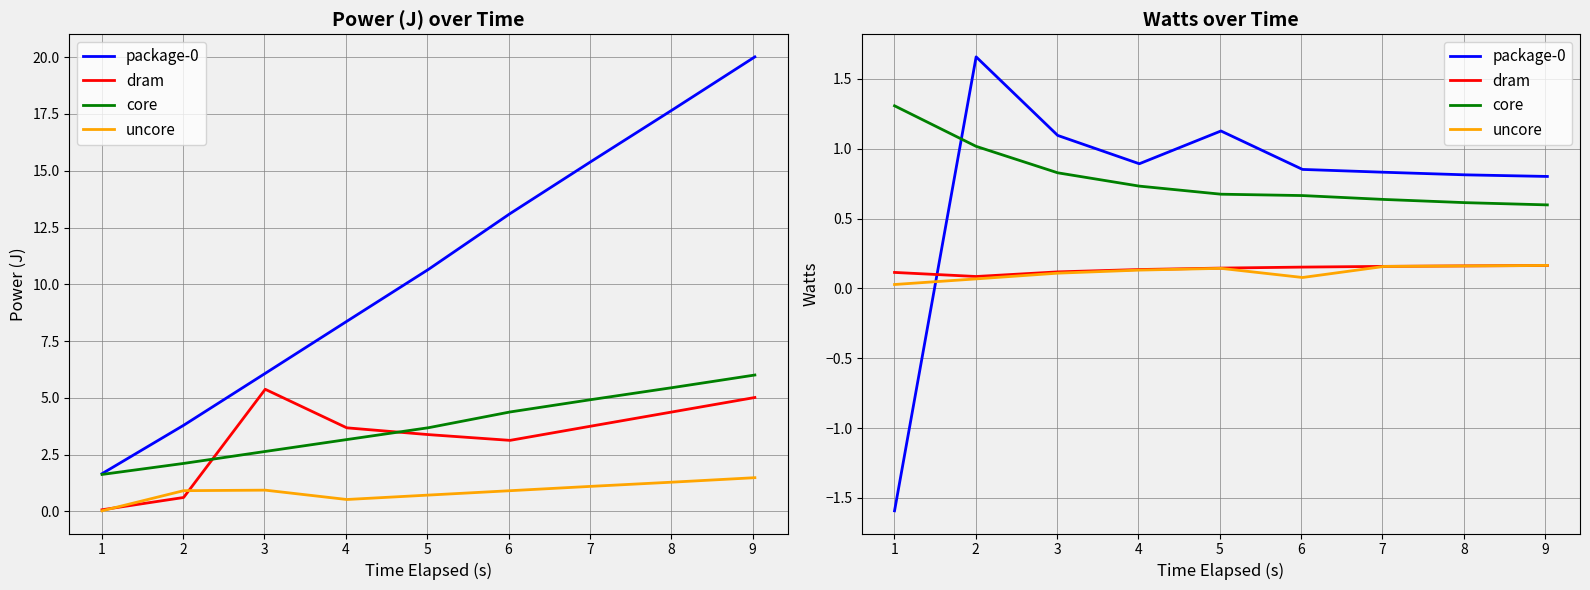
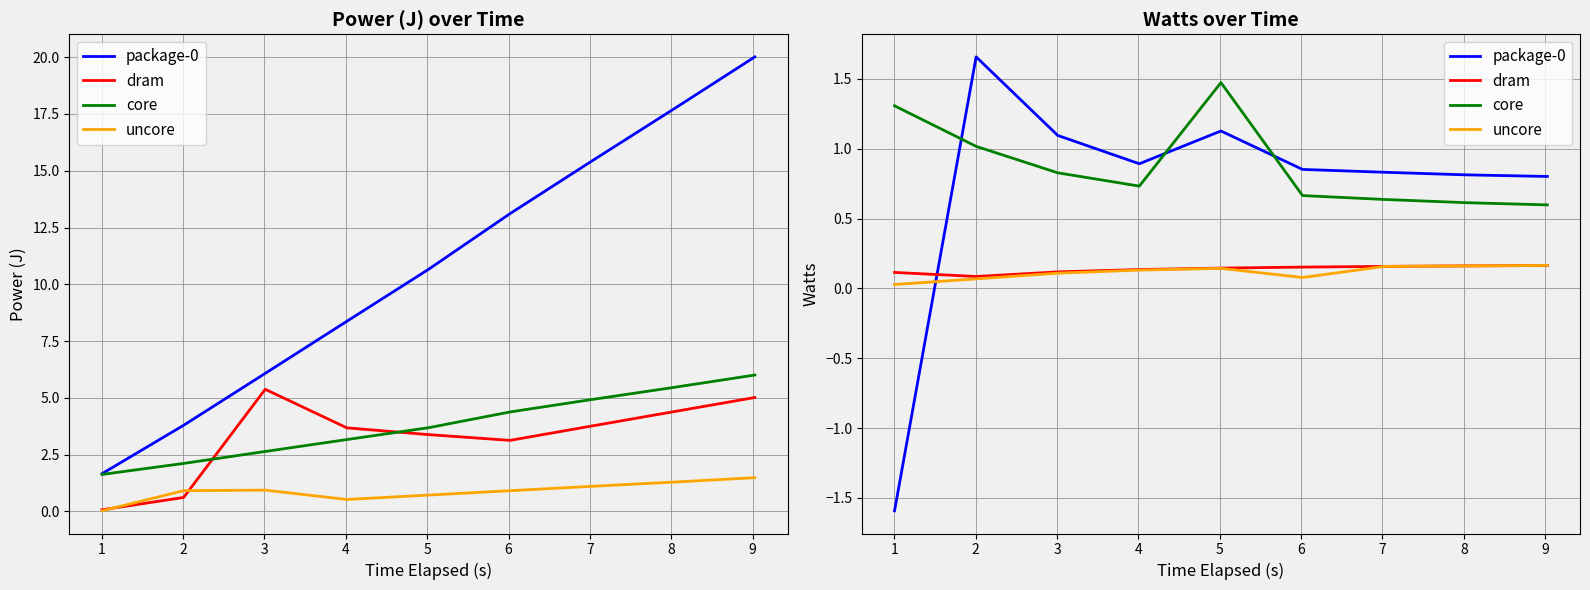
  {
    "Power (J) over Time": {
      "package-0": {
        "2": 3.8,
        "3": 6.1,
        "4": 8.4,
        "5": 10.7,
        "6": 13.1
      },
      "dram": {
        "2": 0.6,
        "3": 5.4,
        "4": 3.7,
        "5": 3.4,
        "6": 3.1
      },
      "core": {
        "2": 2.1,
        "3": 2.6,
        "4": 3.2,
        "5": 3.7,
        "6": 4.4
      },
      "uncore": {
        "2": 0.9,
        "3": 0.9,
        "4": 0.5,
        "5": 0.7,
        "6": 0.9
      }
    },
    "Watts over Time": {
      "package-0": {
        "1": -1.59,
        "2": 1.66,
        "3": 1.10,
        "4": 0.89,
        "5": 1.13,
        "6": 0.85
      },
      "dram": {
        "1": 0.11,
        "6": 0.15
      },
      "core": {
        "1": 1.31,
        "2": 1.02,
        "3": 0.83,
        "4": 0.73,
-       "5": 0.67,
+       "5": 1.47,
        "6": 0.66
      },
      "uncore": {
        "1": 0.03,
        "6": 0.08
      }
    }
  }
